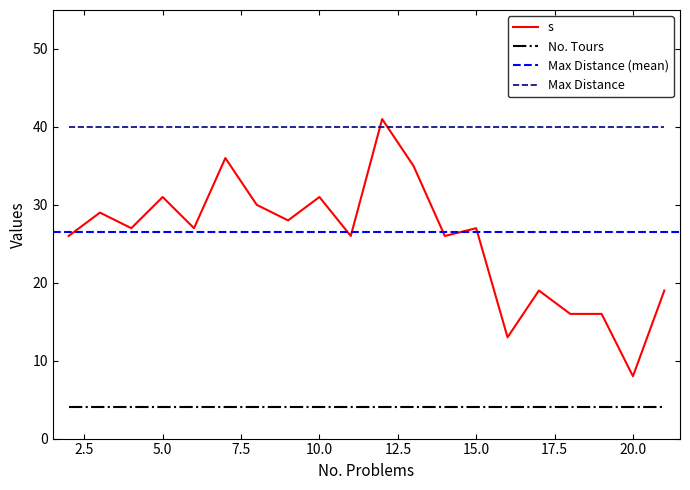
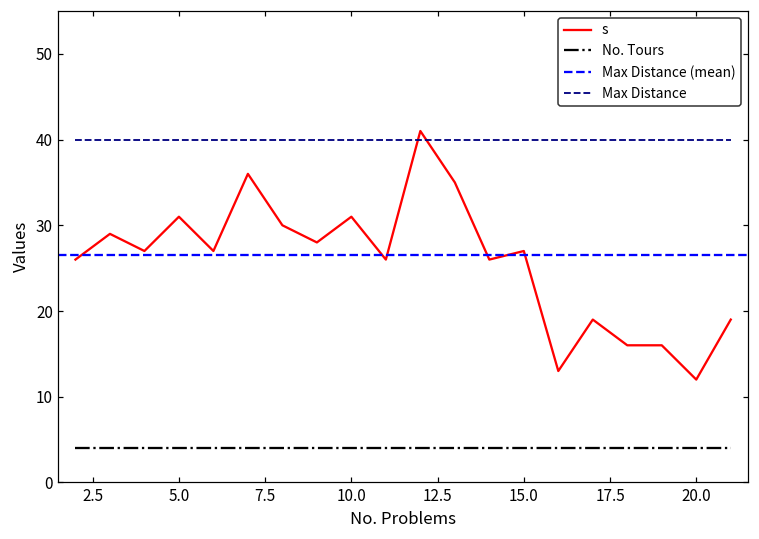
  {
    "s": {
      "5.0": 31,
      "10.0": 31,
      "15.0": 27,
-     "20.0": 8
+     "20.0": 12
    },
    "No. Tours": {
      "5.0": 4,
      "10.0": 4,
      "15.0": 4,
      "20.0": 4
    },
    "Max Distance": {
      "5.0": 40,
      "10.0": 40,
      "15.0": 40,
      "20.0": 40
    }
  }
